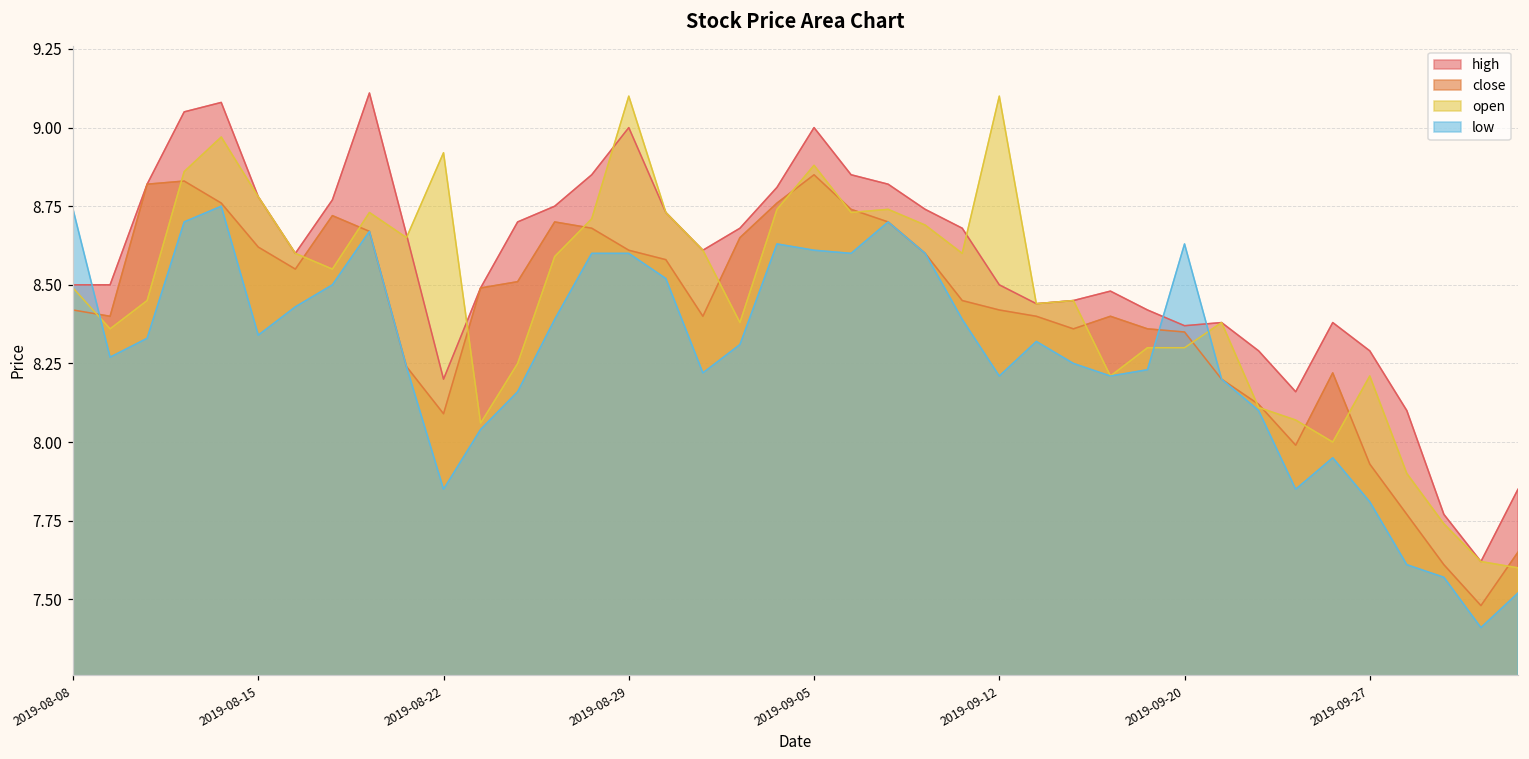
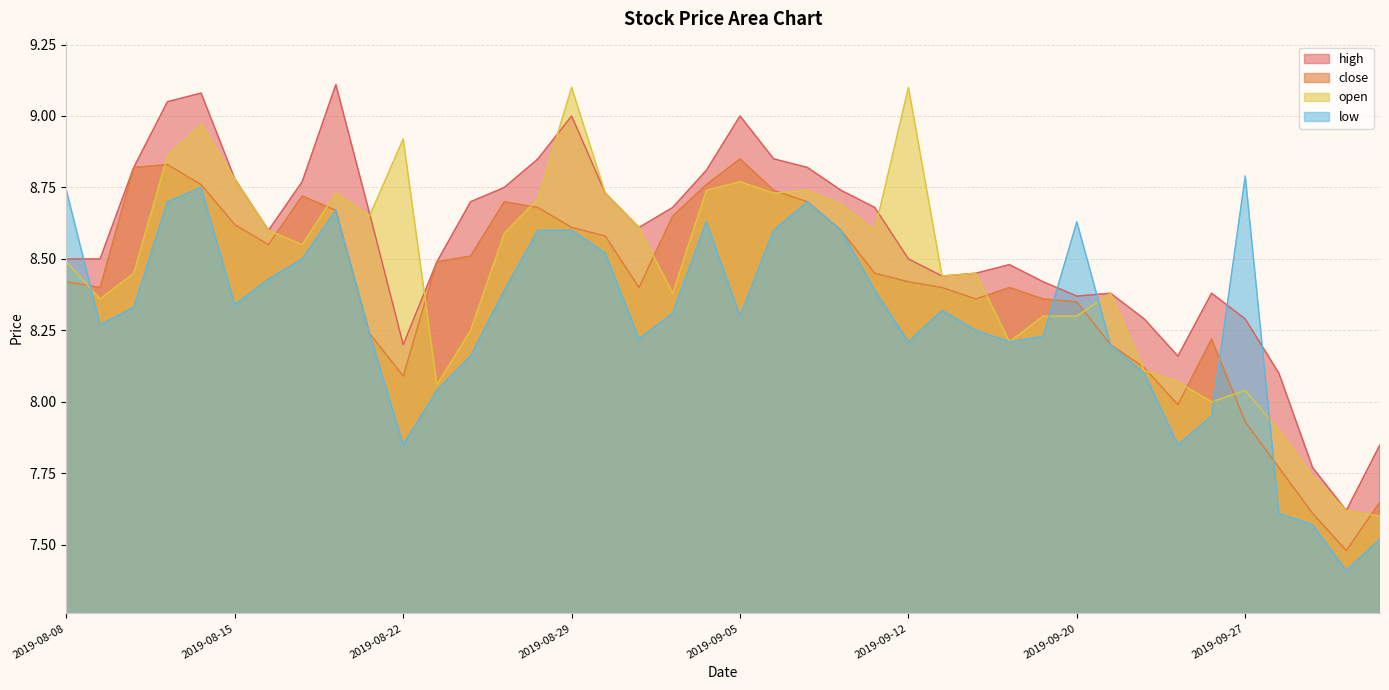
  {
    "open": {
      "2019-08-08": 8.49,
      "2019-08-22": 8.92,
      "2019-08-29": 9.10,
-     "2019-09-05": 8.88,
+     "2019-09-05": 8.77,
      "2019-09-12": 9.10,
      "2019-09-20": 8.30,
-     "2019-09-27": 8.21
+     "2019-09-27": 8.04
    },
    "low": {
      "2019-08-08": 8.74,
      "2019-08-15": 8.34,
      "2019-08-22": 7.85,
      "2019-08-29": 8.60,
-     "2019-09-05": 8.61,
+     "2019-09-05": 8.30,
      "2019-09-12": 8.21,
      "2019-09-20": 8.63,
-     "2019-09-27": 7.81
+     "2019-09-27": 8.79
    }
  }
